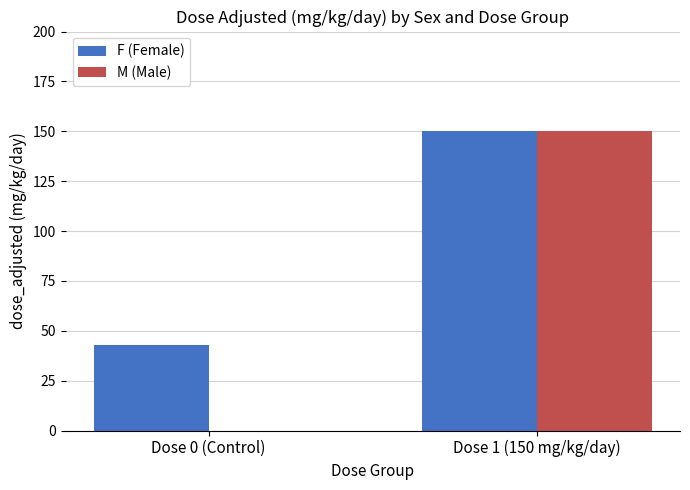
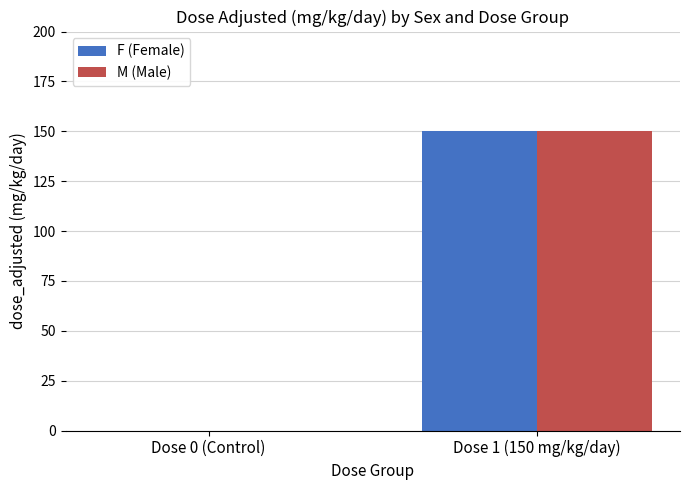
  {
    "F (Female)": {
-     "Dose 0 (Control)": 43,
+     "Dose 0 (Control)": 0,
      "Dose 1 (150 mg/kg/day)": 150
    },
    "M (Male)": {
      "Dose 0 (Control)": 0,
      "Dose 1 (150 mg/kg/day)": 150
    }
  }
